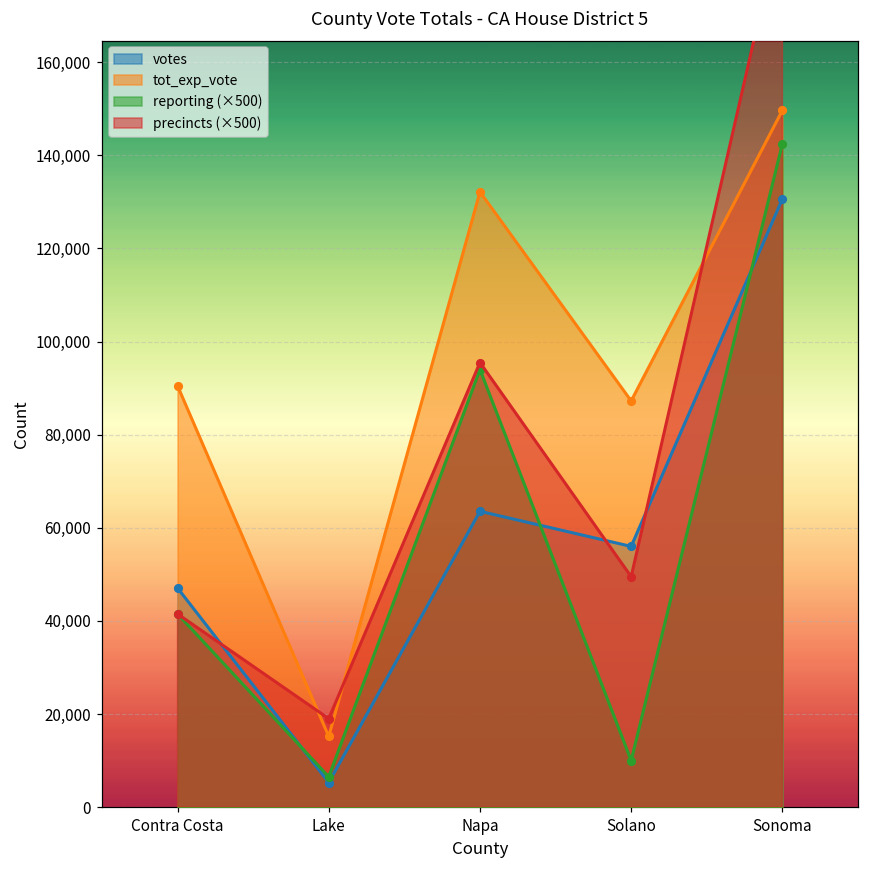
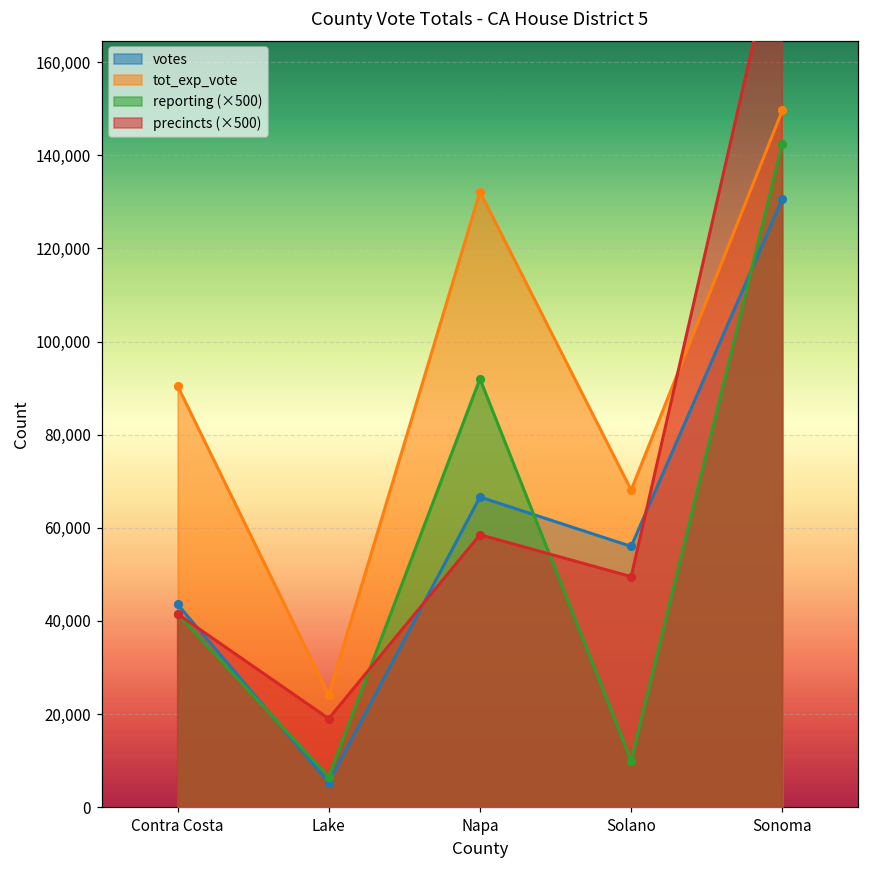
  {
    "votes": {
-     "Contra Costa": "47,000",
+     "Contra Costa": "44,000",
      "Lake": "5,000",
-     "Napa": "64,000",
+     "Napa": "67,000",
      "Solano": "56,000",
      "Sonoma": "131,000"
    },
    "tot_exp_vote": {
      "Contra Costa": "91,000",
-     "Lake": "15,000",
+     "Lake": "24,000",
      "Napa": "132,000",
-     "Solano": "87,000",
+     "Solano": "68,000",
      "Sonoma": "150,000"
    },
    "reporting (×500)": {
      "Lake": "7,000",
-     "Napa": "94,000",
+     "Napa": "92,000",
      "Solano": "10,000",
      "Sonoma": "143,000"
    },
    "precincts (×500)": {
      "Lake": "19,000",
-     "Napa": "96,000",
+     "Napa": "59,000",
      "Solano": "50,000"
    }
  }
